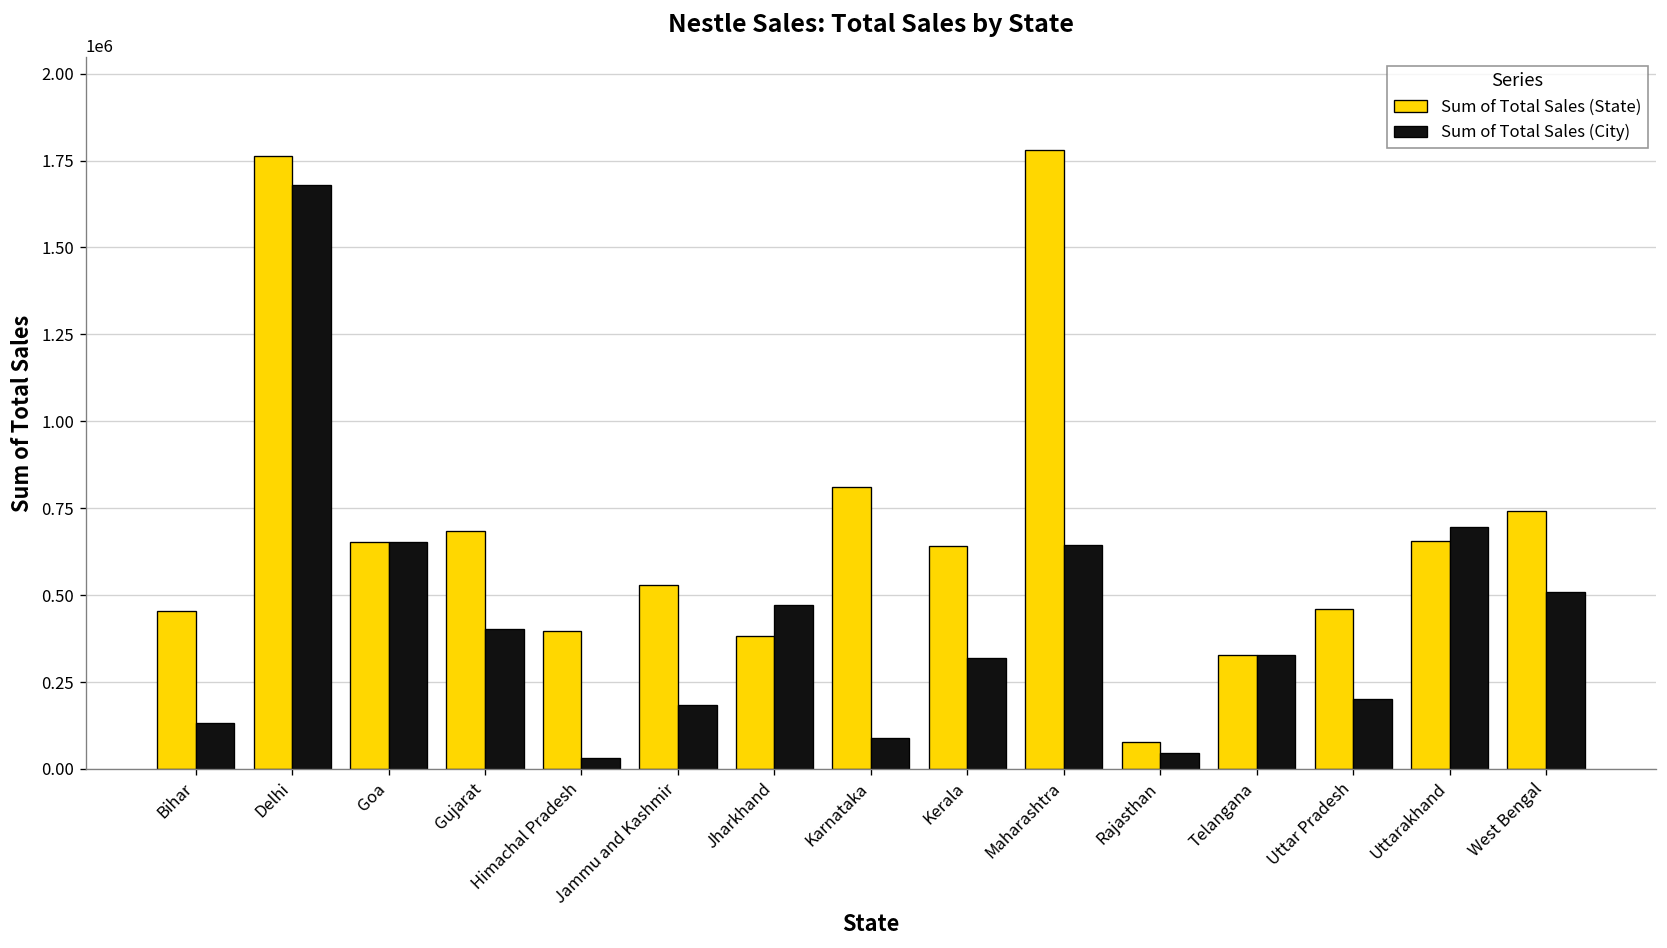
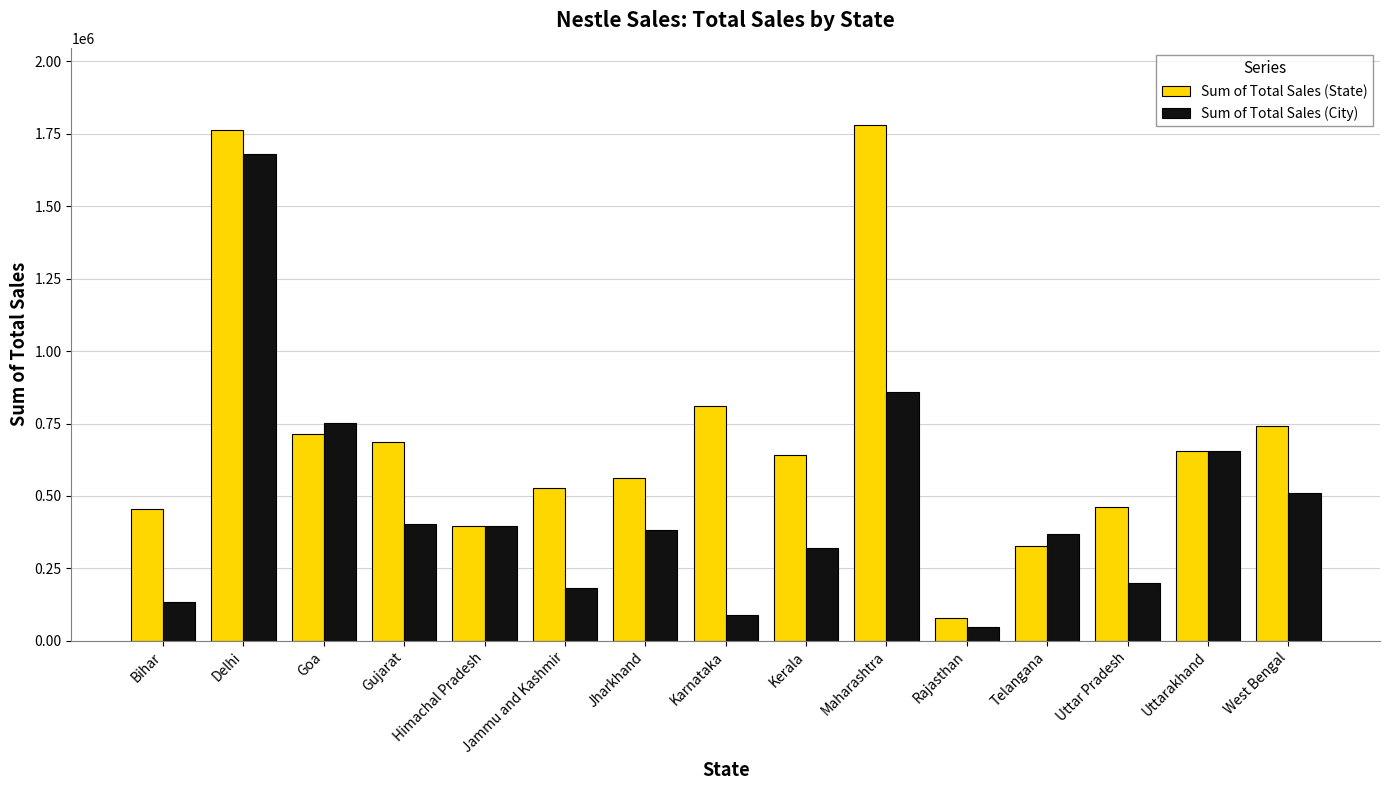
  {
    "Sum of Total Sales (State)": {
      "Bihar": 460000,
      "Delhi": 1760000,
-     "Goa": 650000,
+     "Goa": 710000,
      "Gujarat": 690000,
      "Himachal Pradesh": 400000,
      "Jammu and Kashmir": 530000,
-     "Jharkhand": 380000,
+     "Jharkhand": 560000,
      "Karnataka": 810000,
      "Kerala": 640000,
      "Maharashtra": 1780000,
      "Rajasthan": 80000,
      "Telangana": 330000,
      "Uttar Pradesh": 460000,
      "Uttarakhand": 660000,
      "West Bengal": 740000
    },
    "Sum of Total Sales (City)": {
      "Bihar": 130000,
      "Delhi": 1680000,
-     "Goa": 650000,
+     "Goa": 750000,
      "Gujarat": 400000,
-     "Himachal Pradesh": 30000,
+     "Himachal Pradesh": 400000,
      "Jammu and Kashmir": 180000,
-     "Jharkhand": 470000,
+     "Jharkhand": 380000,
      "Karnataka": 90000,
      "Kerala": 320000,
-     "Maharashtra": 640000,
+     "Maharashtra": 860000,
      "Rajasthan": 50000,
-     "Telangana": 330000,
+     "Telangana": 370000,
      "Uttar Pradesh": 200000,
-     "Uttarakhand": 700000,
+     "Uttarakhand": 660000,
      "West Bengal": 510000
    }
  }
